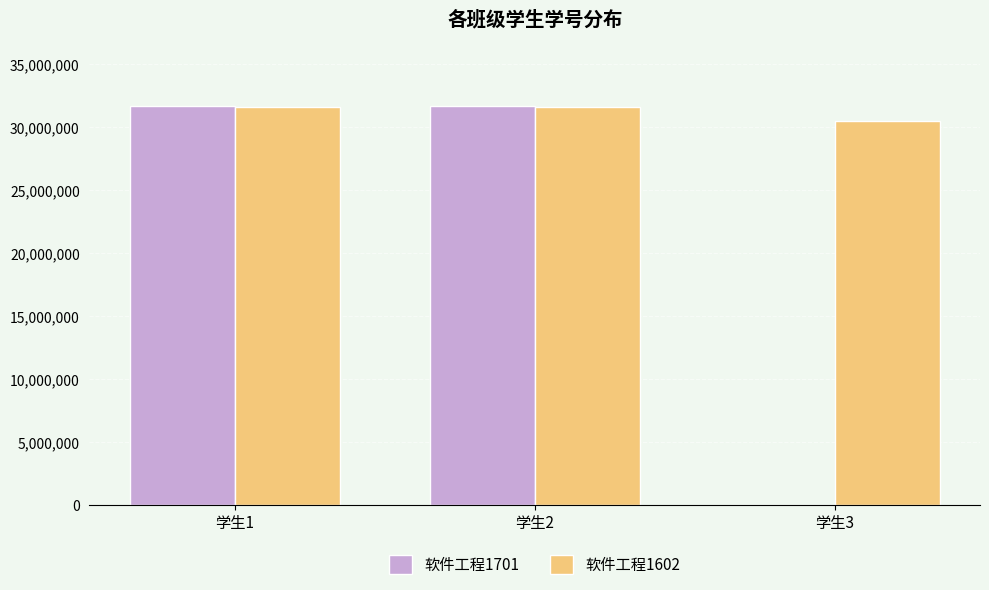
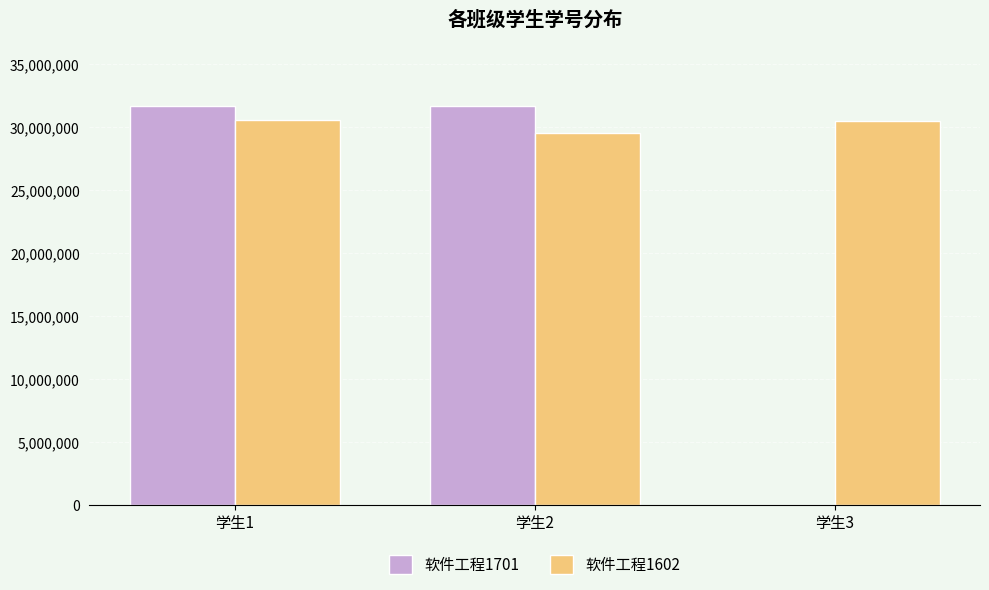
  {
    "软件工程1701": {
      "学生1": "31,700,000",
      "学生2": "31,700,000",
      "学生3": "0"
    },
    "软件工程1602": {
-     "学生1": "31,600,000",
-     "学生2": "31,600,000",
+     "学生1": "30,600,000",
+     "学生2": "29,500,000",
      "学生3": "30,500,000"
    }
  }
